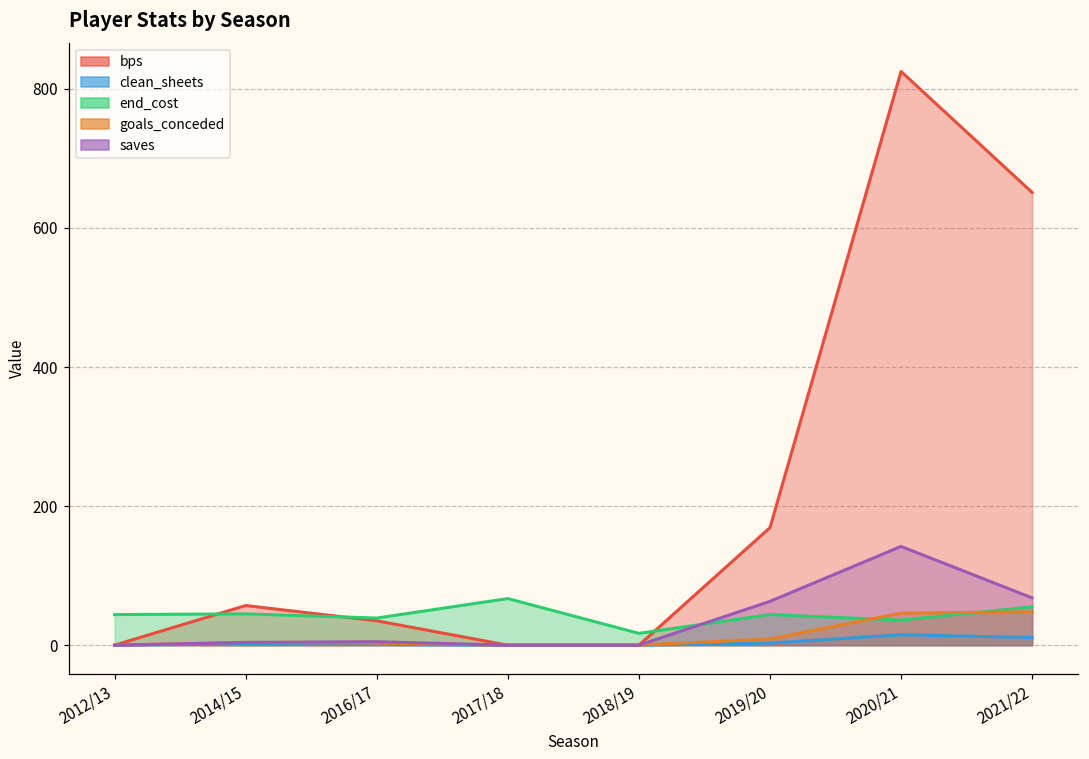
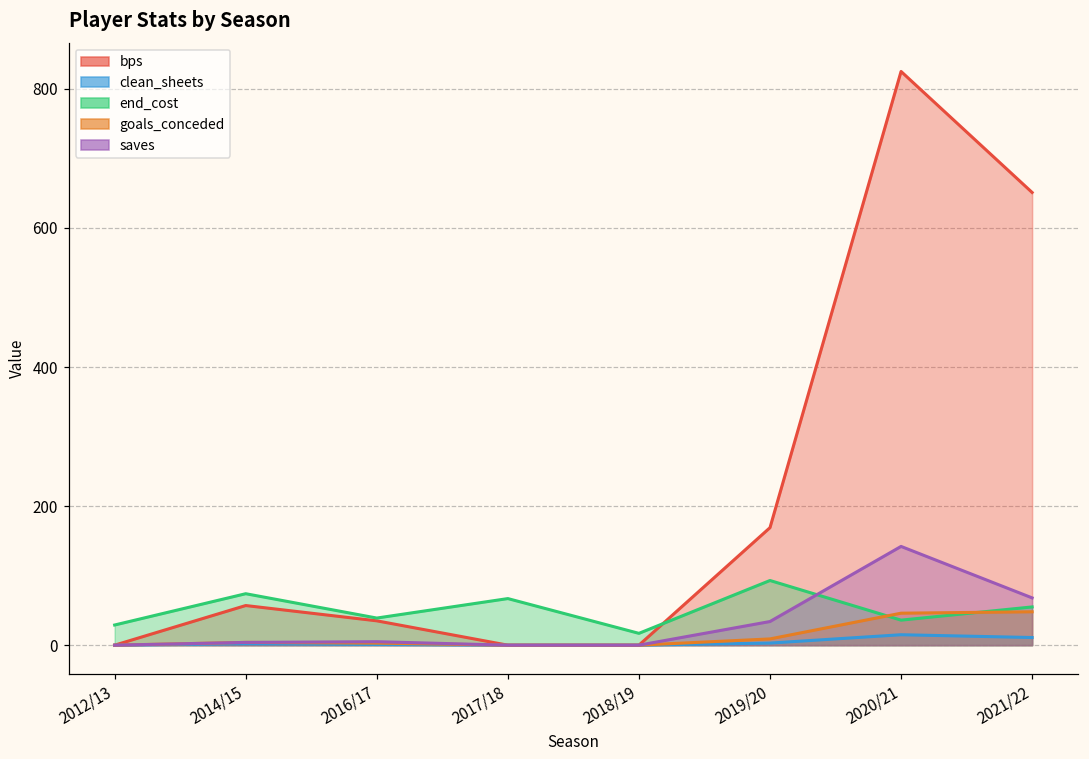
  {
    "clean_sheets": {
      "2019/20": 0,
      "2020/21": 20,
      "2021/22": 10
    },
    "end_cost": {
-     "2012/13": 40,
-     "2014/15": 50,
+     "2012/13": 30,
+     "2014/15": 70,
      "2017/18": 70,
      "2018/19": 20,
-     "2019/20": 40,
+     "2019/20": 90,
      "2020/21": 40,
      "2021/22": 60
    },
    "saves": {
-     "2019/20": 60,
+     "2019/20": 30,
      "2020/21": 140,
      "2021/22": 70
    }
  }
